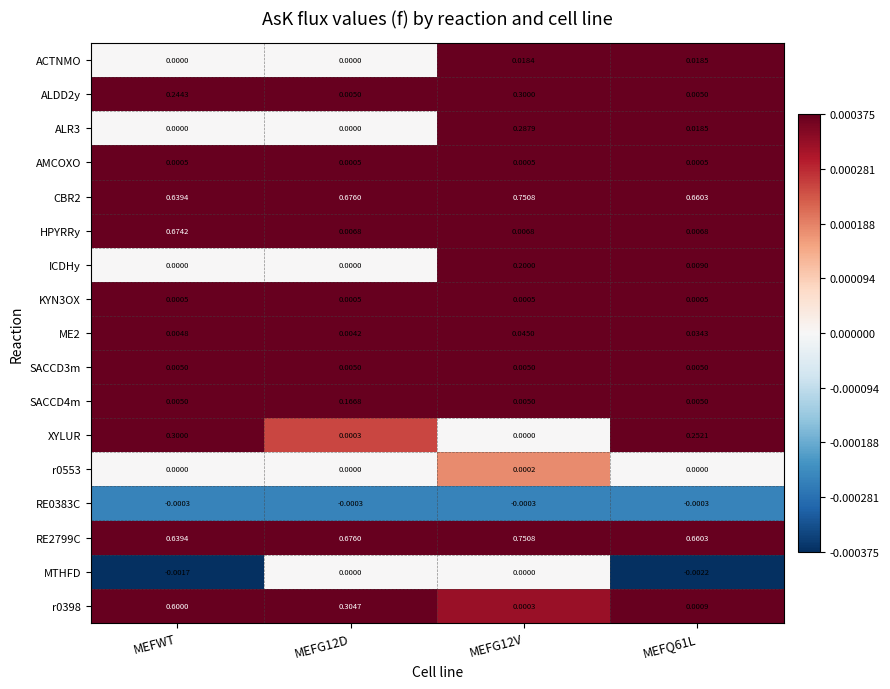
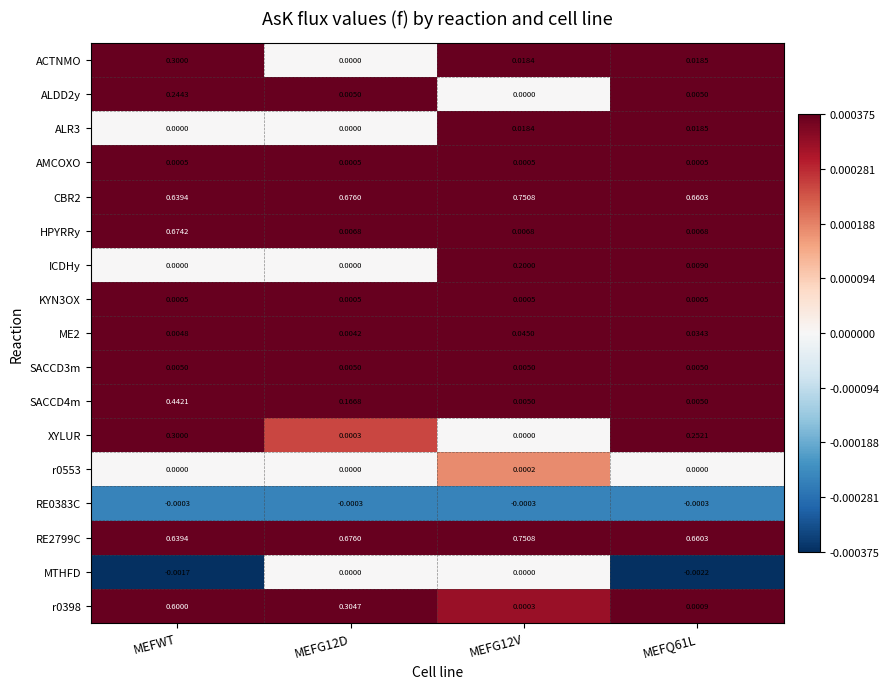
  {
    "ACTNMO": {
-     "MEFWT": 0.0000,
+     "MEFWT": 0.3000,
      "MEFG12D": 0.0000,
      "MEFG12V": 0.0184,
      "MEFQ61L": 0.0185
    },
    "ALDD2y": {
      "MEFWT": 0.2443,
      "MEFG12D": 0.0050,
-     "MEFG12V": 0.3000,
+     "MEFG12V": 0.0000,
      "MEFQ61L": 0.0050
    },
    "ALR3": {
      "MEFWT": 0.0000,
      "MEFG12D": 0.0000,
-     "MEFG12V": 0.2879,
+     "MEFG12V": 0.0184,
      "MEFQ61L": 0.0185
    },
    "AMCOXO": {
      "MEFWT": 0.0005,
      "MEFG12D": 0.0005,
      "MEFG12V": 0.0005,
      "MEFQ61L": 0.0005
    },
    "CBR2": {
      "MEFWT": 0.6394,
      "MEFG12D": 0.6760,
      "MEFG12V": 0.7508,
      "MEFQ61L": 0.6603
    },
    "HPYRRy": {
      "MEFWT": 0.6742,
      "MEFG12D": 0.0068,
      "MEFG12V": 0.0068,
      "MEFQ61L": 0.0068
    },
    "ICDHy": {
      "MEFWT": 0.0000,
      "MEFG12D": 0.0000,
      "MEFG12V": 0.2000,
      "MEFQ61L": 0.0090
    },
    "KYN3OX": {
      "MEFWT": 0.0005,
      "MEFG12D": 0.0005,
      "MEFG12V": 0.0005,
      "MEFQ61L": 0.0005
    },
    "ME2": {
      "MEFWT": 0.0048,
      "MEFG12D": 0.0042,
      "MEFG12V": 0.0450,
      "MEFQ61L": 0.0343
    },
    "SACCD3m": {
      "MEFWT": 0.0050,
      "MEFG12D": 0.0050,
      "MEFG12V": 0.0050,
      "MEFQ61L": 0.0050
    },
    "SACCD4m": {
-     "MEFWT": 0.0050,
+     "MEFWT": 0.4421,
      "MEFG12D": 0.1668,
      "MEFG12V": 0.0050,
      "MEFQ61L": 0.0050
    },
    "XYLUR": {
      "MEFWT": 0.3000,
      "MEFG12D": 0.0003,
      "MEFG12V": 0.0000,
      "MEFQ61L": 0.2521
    },
    "r0553": {
      "MEFWT": 0.0000,
      "MEFG12D": 0.0000,
      "MEFG12V": 0.0002,
      "MEFQ61L": 0.0000
    },
    "RE0383C": {
      "MEFWT": -0.0003,
      "MEFG12D": -0.0003,
      "MEFG12V": -0.0003,
      "MEFQ61L": -0.0003
    },
    "RE2799C": {
      "MEFWT": 0.6394,
      "MEFG12D": 0.6760,
      "MEFG12V": 0.7508,
      "MEFQ61L": 0.6603
    },
    "MTHFD": {
      "MEFWT": -0.0017,
      "MEFG12D": 0.0000,
      "MEFG12V": 0.0000,
      "MEFQ61L": -0.0022
    },
    "r0398": {
      "MEFWT": 0.6000,
      "MEFG12D": 0.3047,
      "MEFG12V": 0.0003,
      "MEFQ61L": 0.0009
    }
  }
